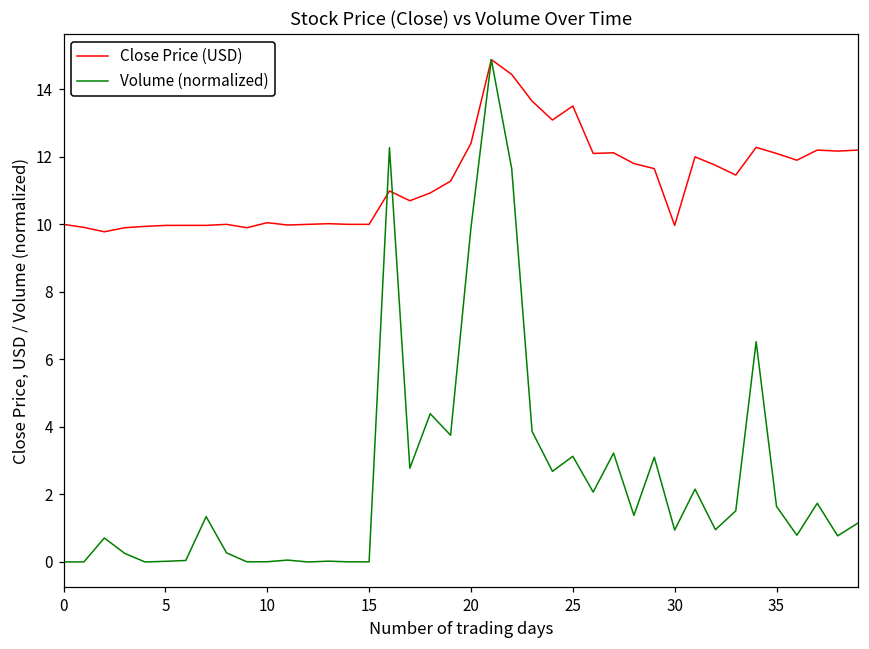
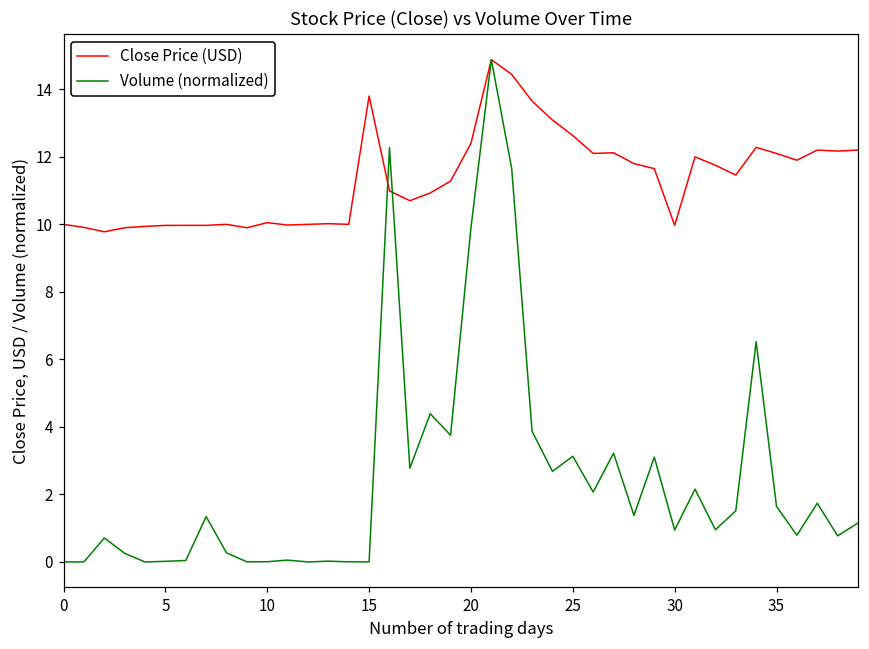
  {
    "Close Price (USD)": {
      "0": 10.0,
      "5": 10.0,
      "10": 10.1,
-     "15": 10.0,
+     "15": 13.8,
      "20": 12.4,
-     "25": 13.5,
+     "25": 12.6,
      "30": 10.0,
      "35": 12.1
    },
    "Volume (normalized)": {
      "0": 0.0,
      "5": 0.0,
      "10": 0.0,
      "15": 0.0,
      "20": 9.9,
      "25": 3.1,
      "30": 0.9,
      "35": 1.6
    }
  }
